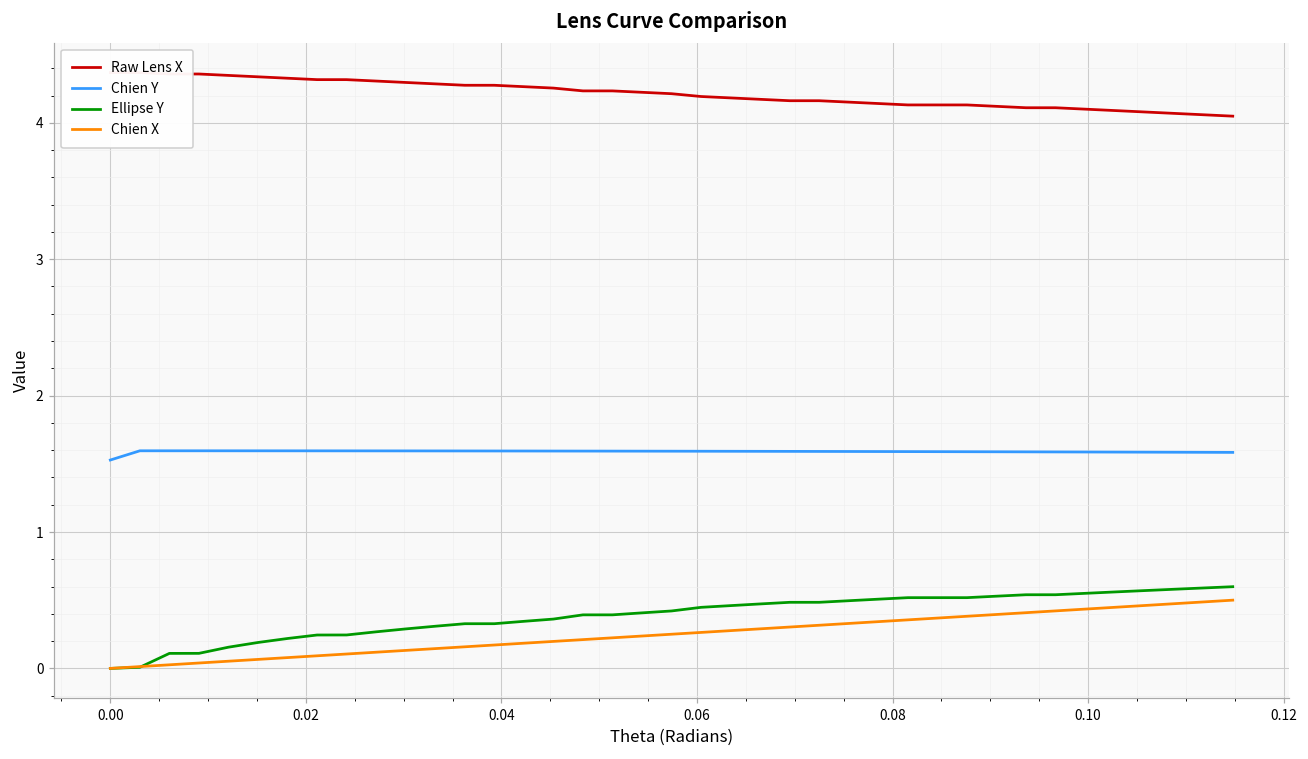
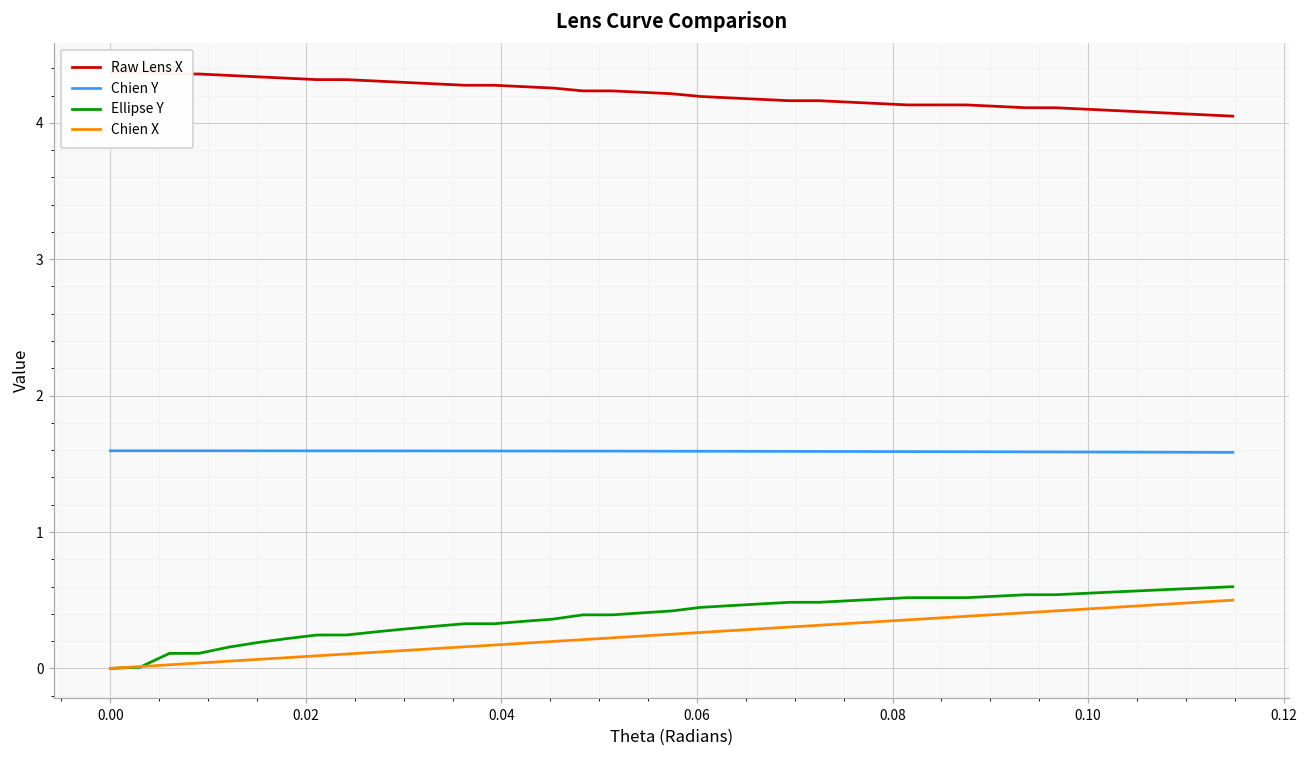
  {
    "Chien Y": {
-     "0.00": 1.53
+     "0.00": 1.60
    }
  }
